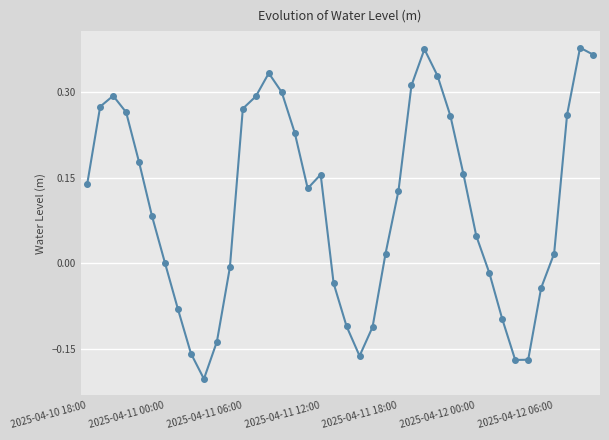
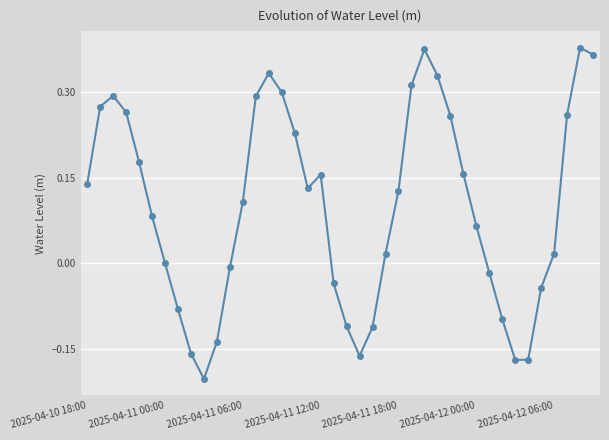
  {
    "2025-04-10 18:00": 0.14,
    "2025-04-11 00:00": 0.00,
-   "2025-04-11 06:00": 0.27,
+   "2025-04-11 06:00": 0.11,
    "2025-04-11 12:00": 0.16,
    "2025-04-11 18:00": 0.13,
-   "2025-04-12 00:00": 0.05,
+   "2025-04-12 00:00": 0.07,
    "2025-04-12 06:00": 0.02
  }
